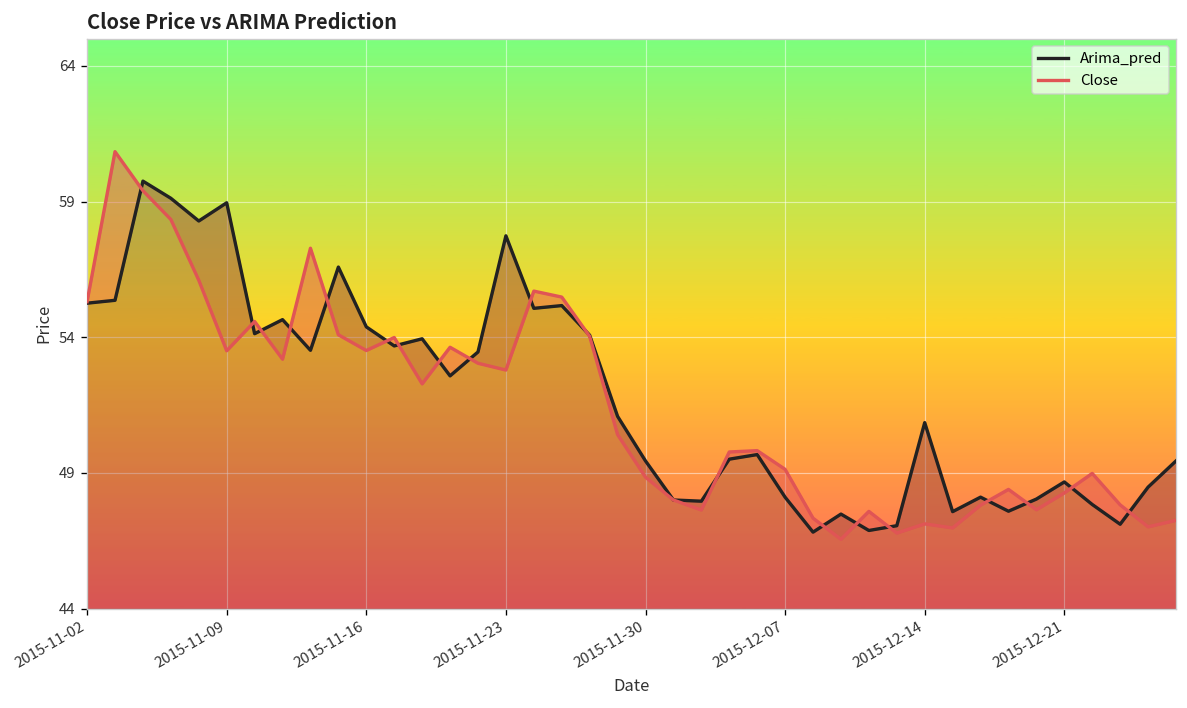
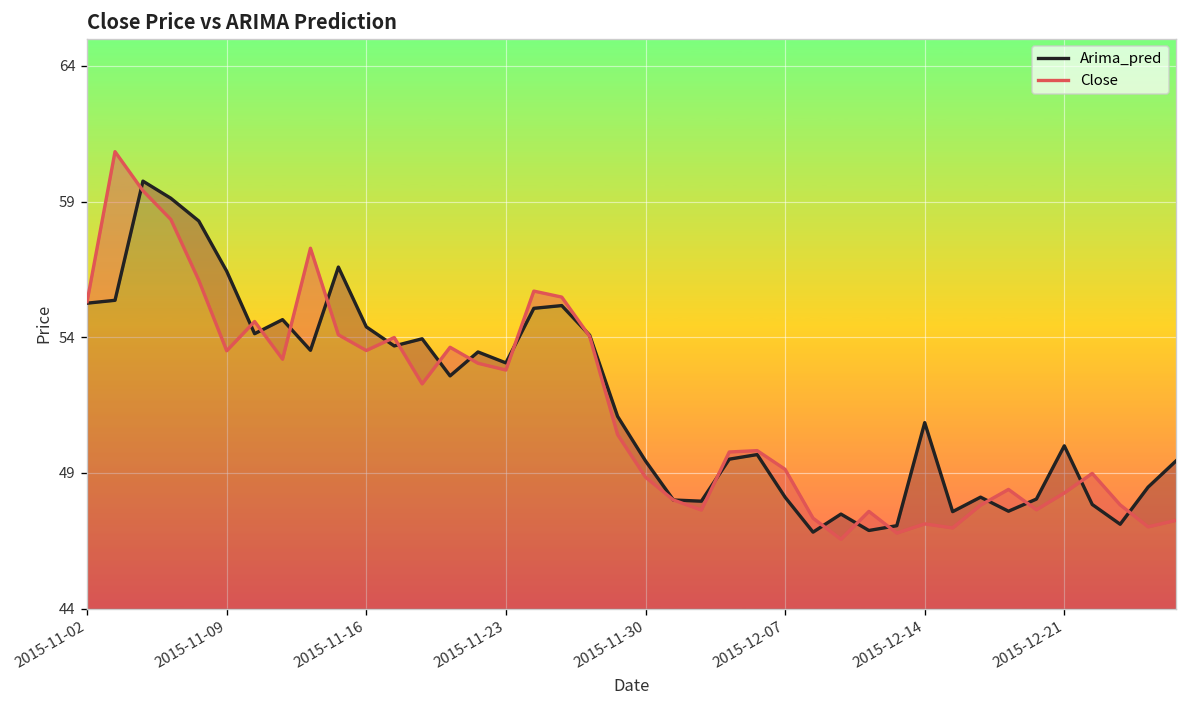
  {
    "Arima_pred": {
-     "2015-11-09": 59.0,
-     "2015-11-23": 57.7,
+     "2015-11-09": 56.4,
+     "2015-11-23": 53.1,
      "2015-12-07": 48.1,
-     "2015-12-21": 48.7
+     "2015-12-21": 50.0
    }
  }
